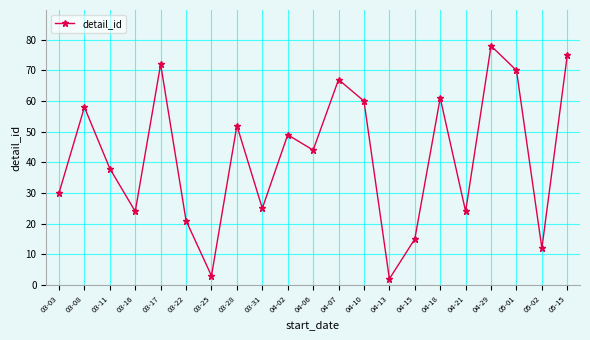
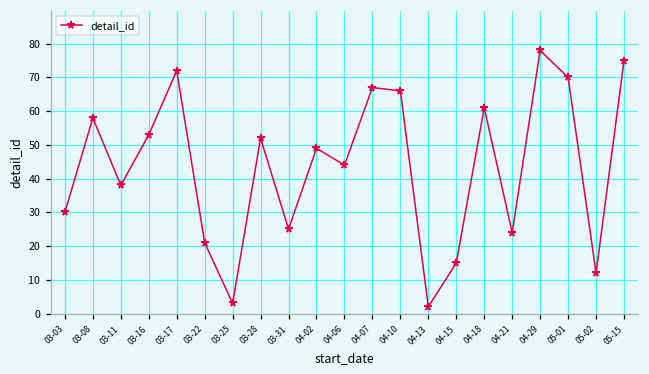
  {
    "03-03": 30,
    "03-08": 58,
    "03-11": 38,
-   "03-16": 24,
+   "03-16": 53,
    "03-17": 72,
    "03-22": 21,
    "03-25": 3,
    "03-28": 52,
    "03-31": 25,
    "04-02": 49,
    "04-06": 44,
    "04-07": 67,
-   "04-10": 60,
+   "04-10": 66,
    "04-13": 2,
    "04-15": 15,
    "04-18": 61,
    "04-21": 24,
    "04-29": 78,
    "05-01": 70,
    "05-02": 12,
    "05-15": 75
  }
